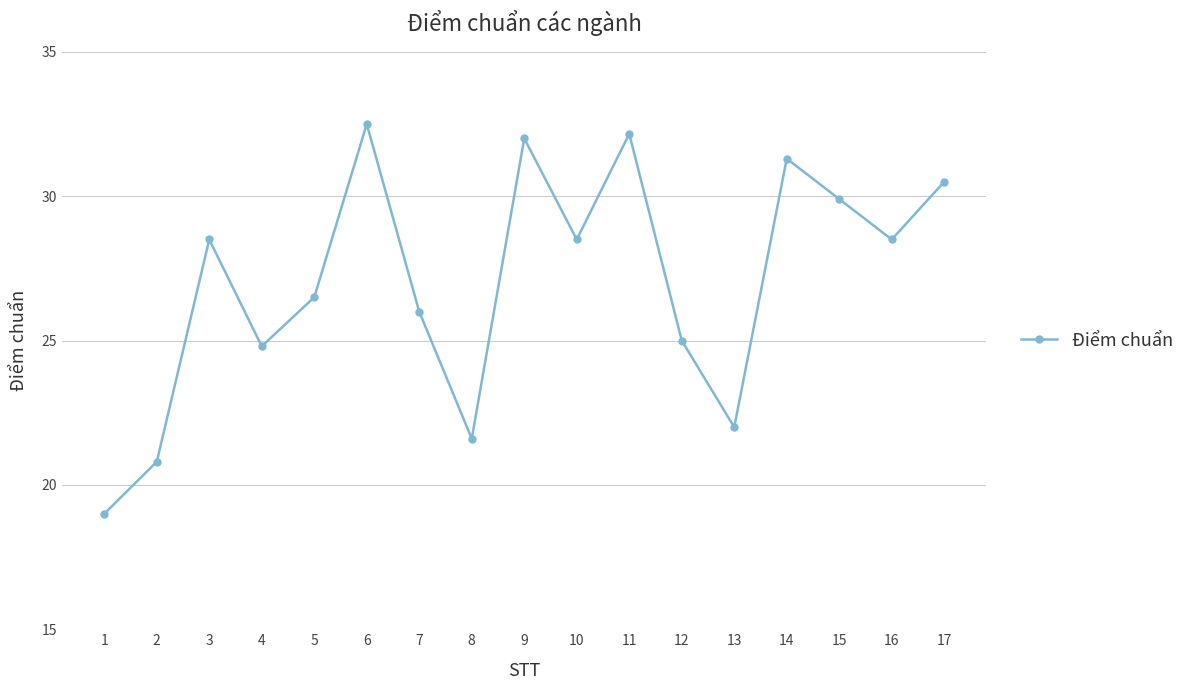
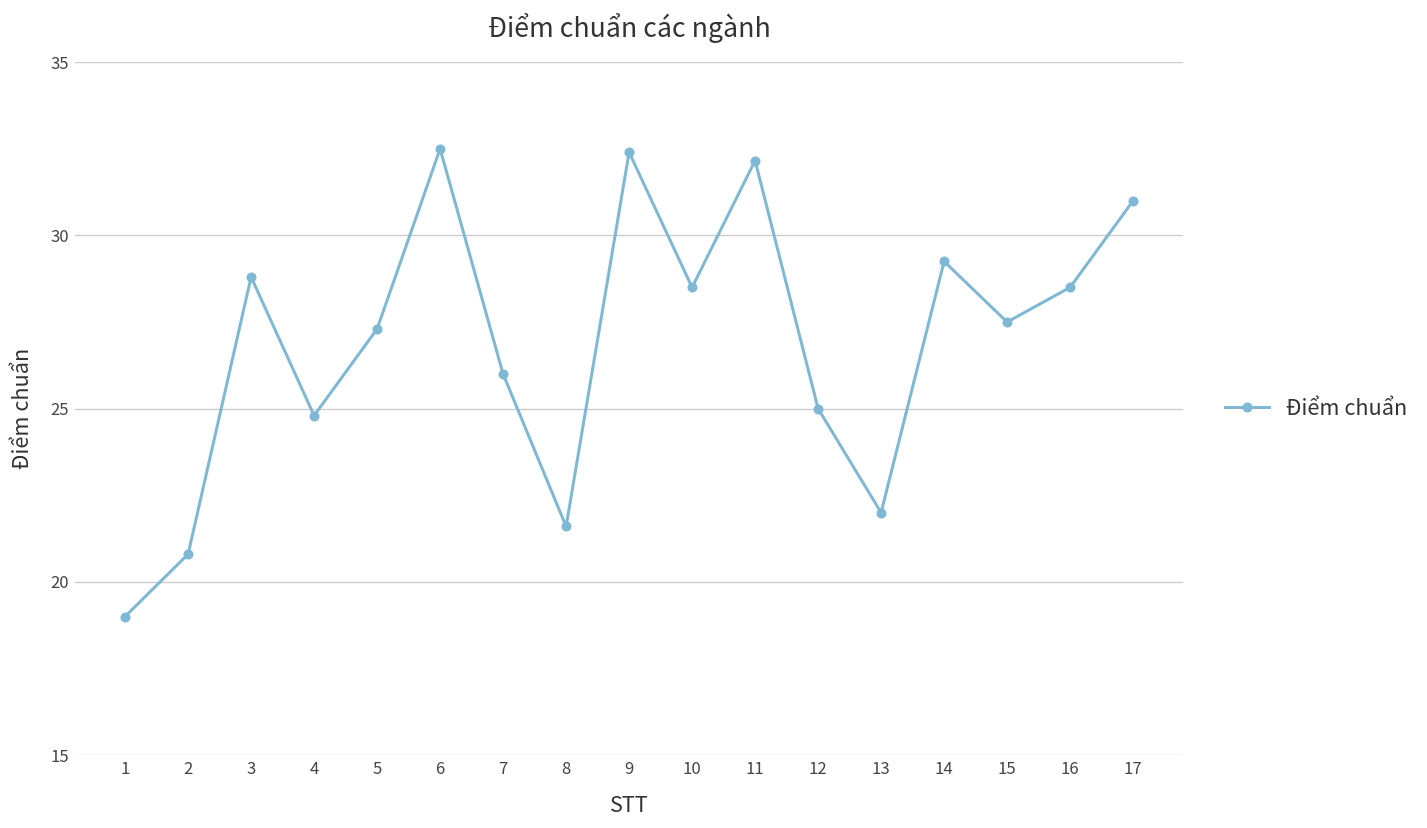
  {
    "1": 19.0,
    "2": 20.8,
-   "3": 28.5,
+   "3": 28.8,
    "4": 24.8,
-   "5": 26.5,
+   "5": 27.3,
    "6": 32.5,
    "7": 26.0,
    "8": 21.6,
-   "9": 32.0,
+   "9": 32.4,
    "10": 28.5,
    "11": 32.2,
    "12": 25.0,
    "13": 22.0,
-   "14": 31.3,
-   "15": 29.9,
+   "14": 29.3,
+   "15": 27.5,
    "16": 28.5,
-   "17": 30.5
+   "17": 31.0
  }
